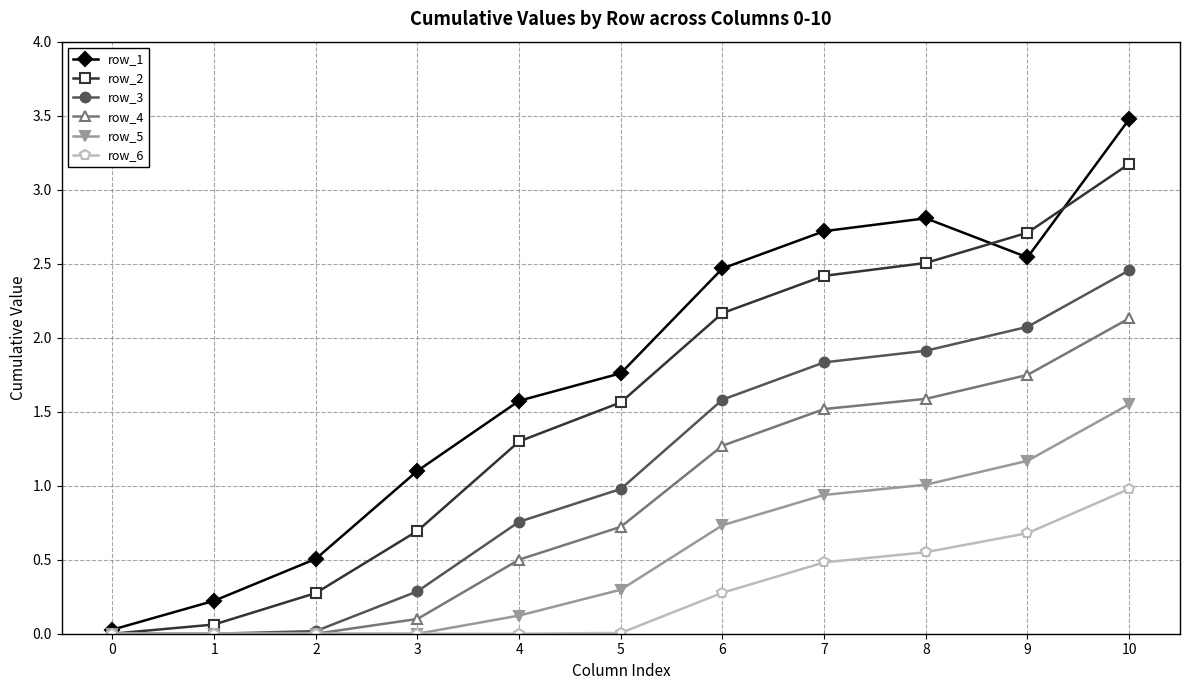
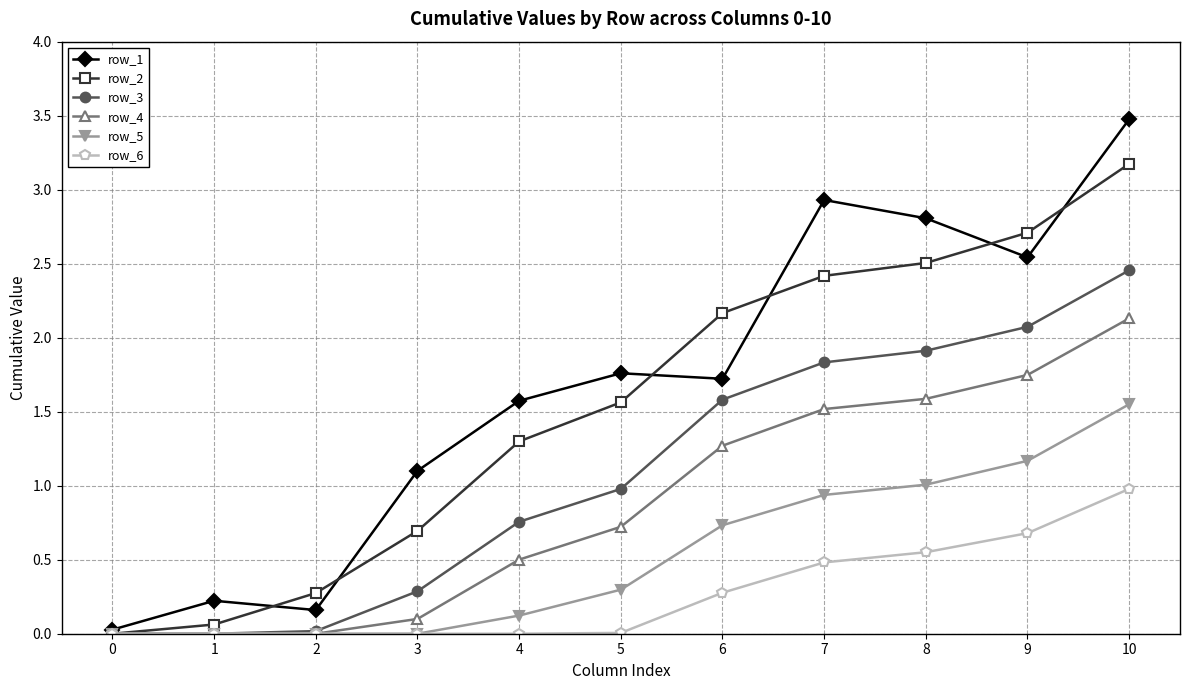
  {
    "row_1": {
      "0": 0.03,
      "1": 0.22,
-     "2": 0.51,
+     "2": 0.16,
      "3": 1.10,
      "4": 1.57,
      "5": 1.76,
-     "6": 2.47,
-     "7": 2.72,
+     "6": 1.72,
+     "7": 2.93,
      "8": 2.81,
      "9": 2.54,
      "10": 3.48
    }
  }
